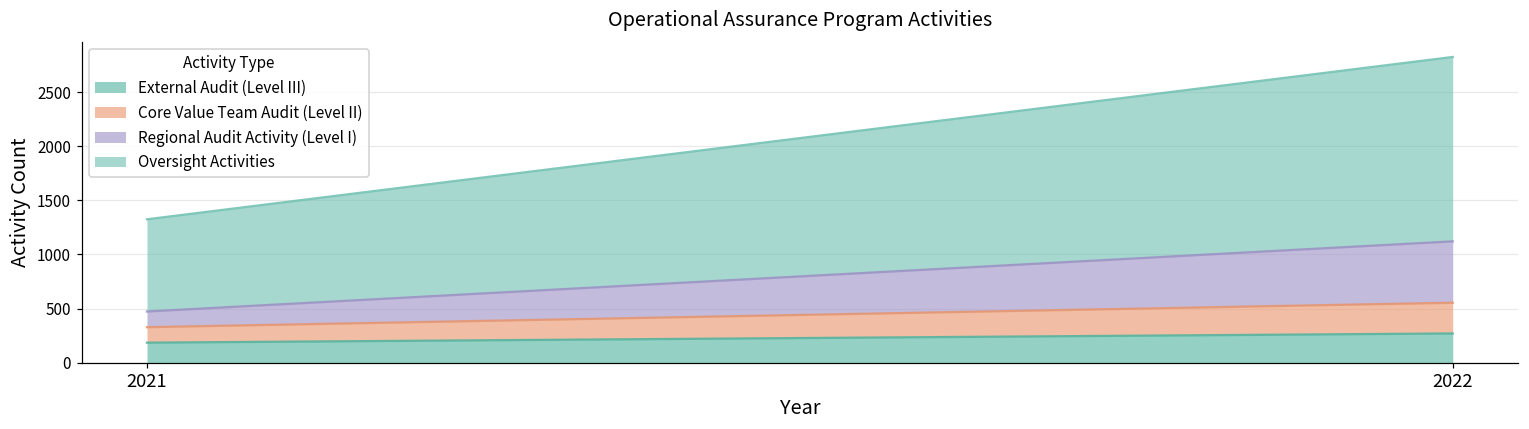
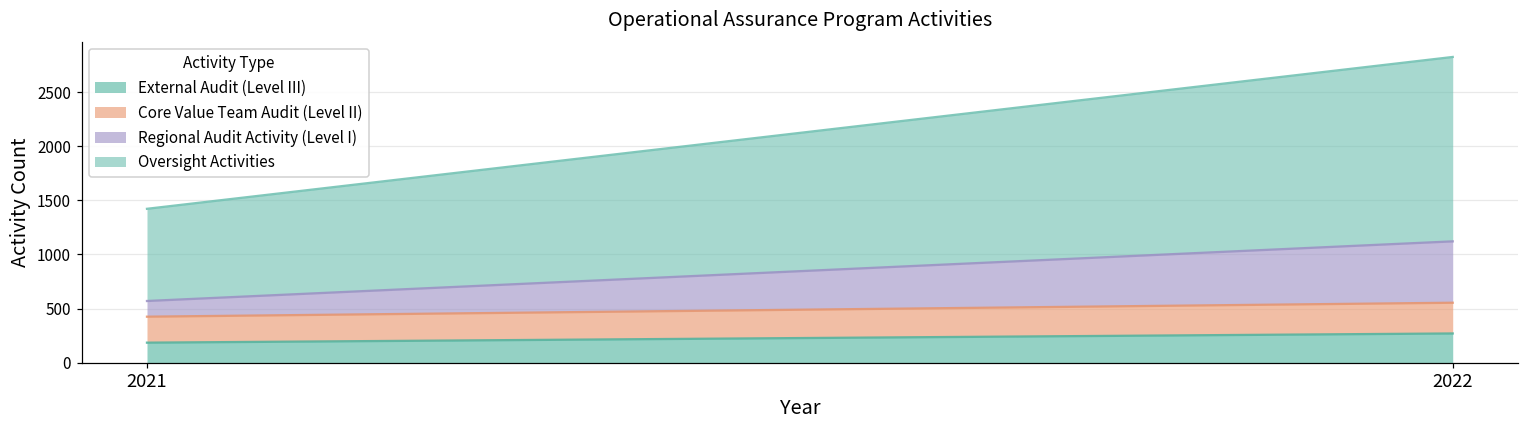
  {
    "Core Value Team Audit (Level II)": {
-     "2021": 100,
+     "2021": 200,
      "2022": 300
    },
    "Regional Audit Activity (Level I)": {
      "2021": 100,
      "2022": 600
    }
  }
